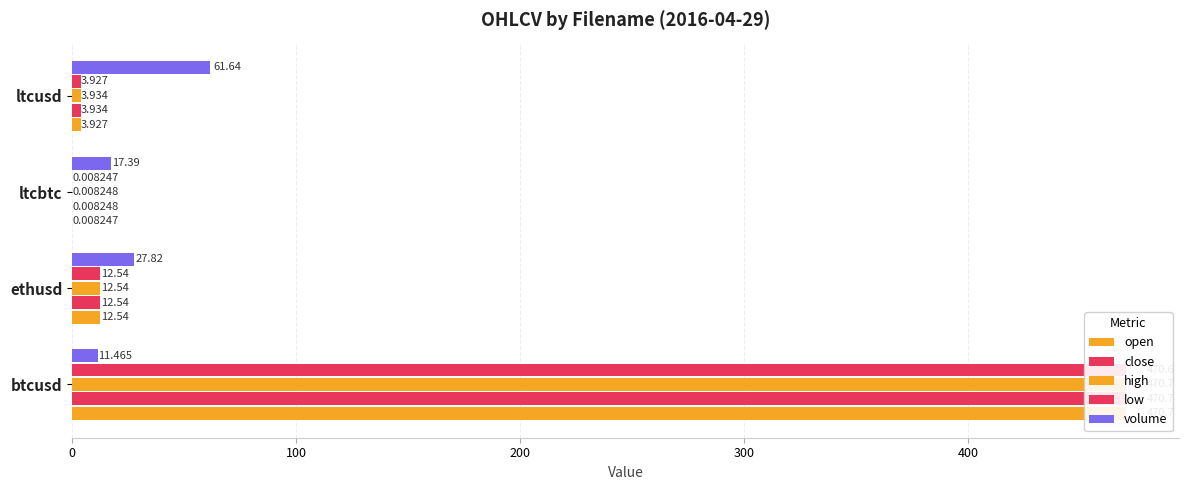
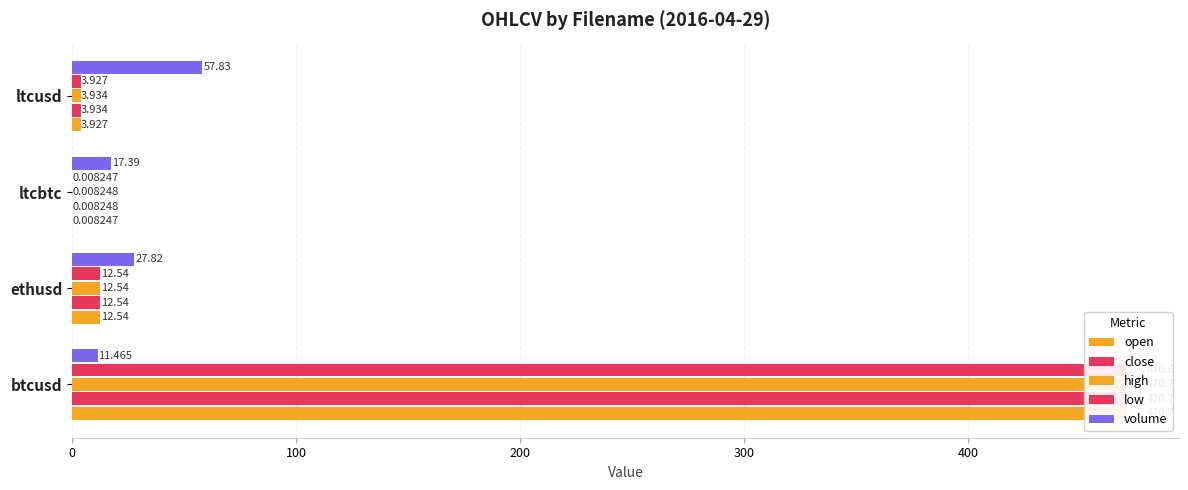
  {
    "volume": {
-     "ltcusd": 61.64,
+     "ltcusd": 57.83,
      "ltcbtc": 17.39,
      "ethusd": 27.82,
      "btcusd": 11.465
    }
  }
